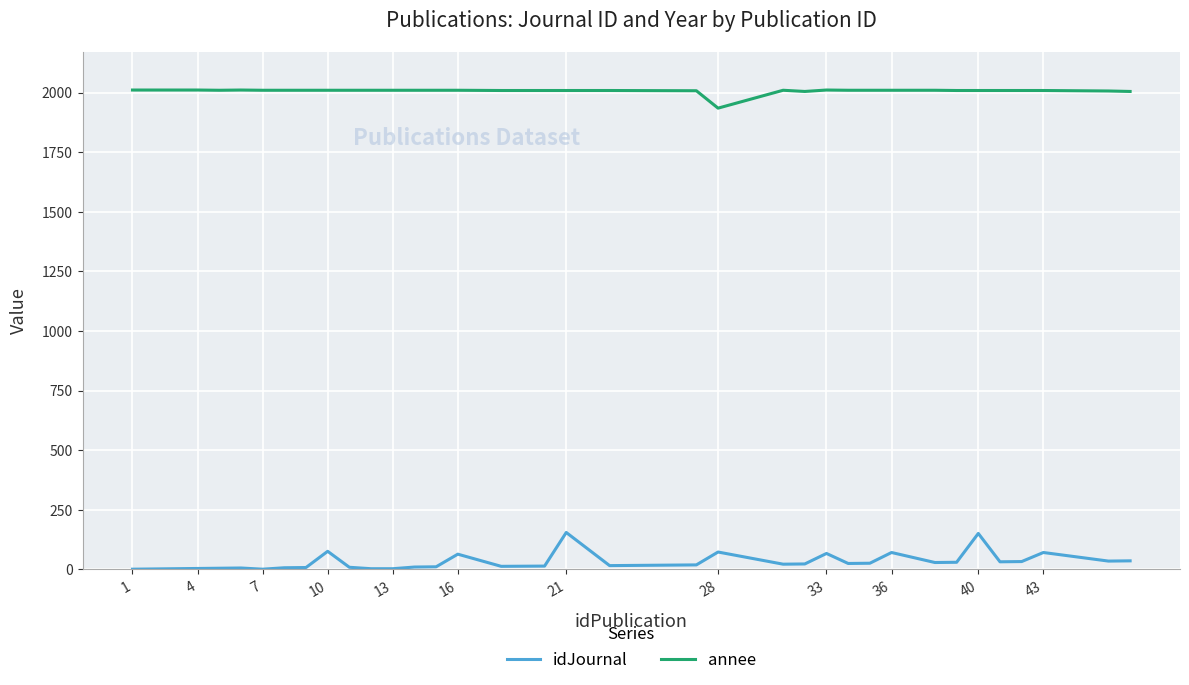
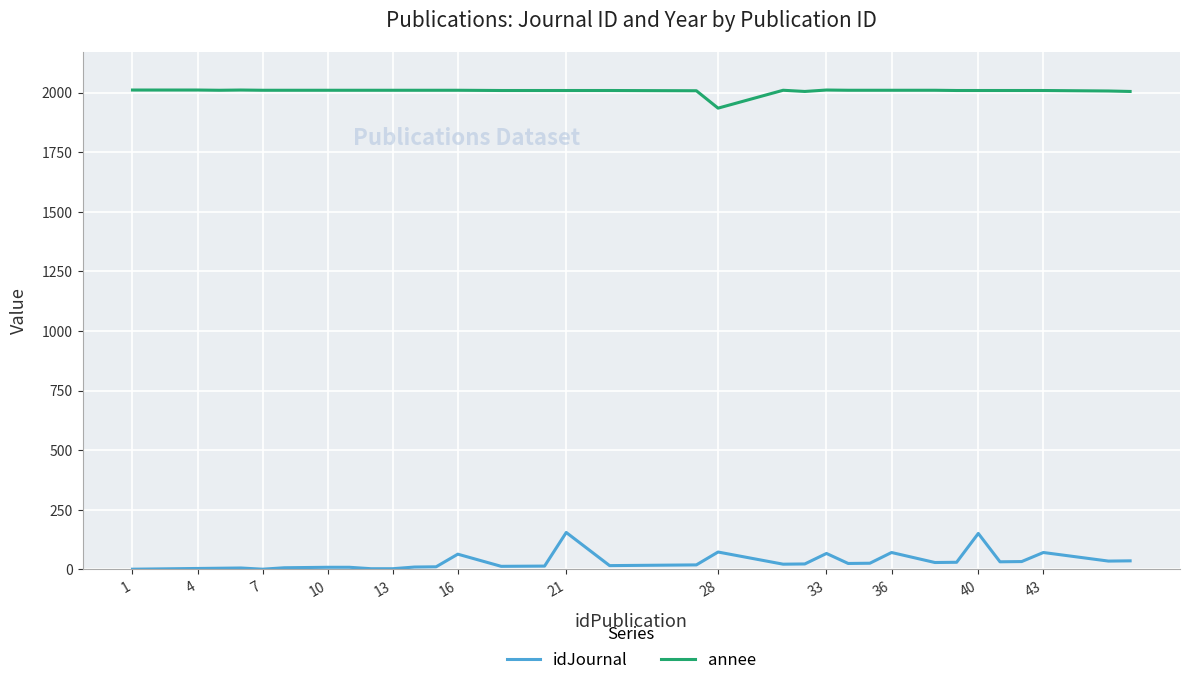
  {
    "idJournal": {
      "1": 0,
      "4": 0,
      "7": 0,
-     "10": 80,
+     "10": 10,
      "13": 0,
      "16": 60,
      "21": 160,
      "28": 70,
      "33": 70,
      "36": 70,
      "40": 150,
      "43": 70
    },
    "annee": {
      "1": 2010,
      "4": 2010,
      "7": 2010,
      "10": 2010,
      "13": 2010,
      "16": 2010,
      "21": 2010,
      "28": 1940,
      "33": 2010,
      "36": 2010,
      "40": 2010,
      "43": 2010
    }
  }
